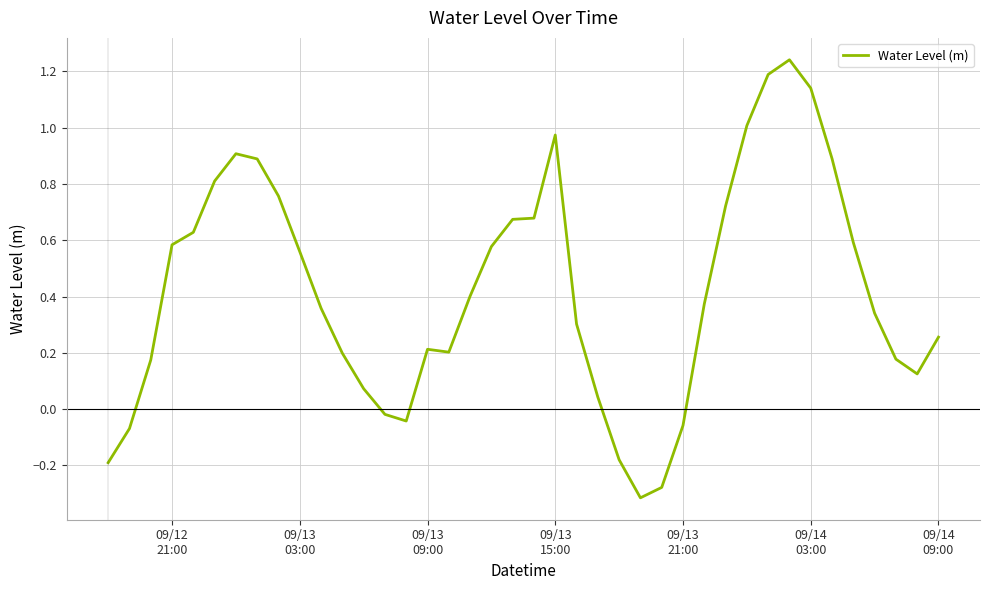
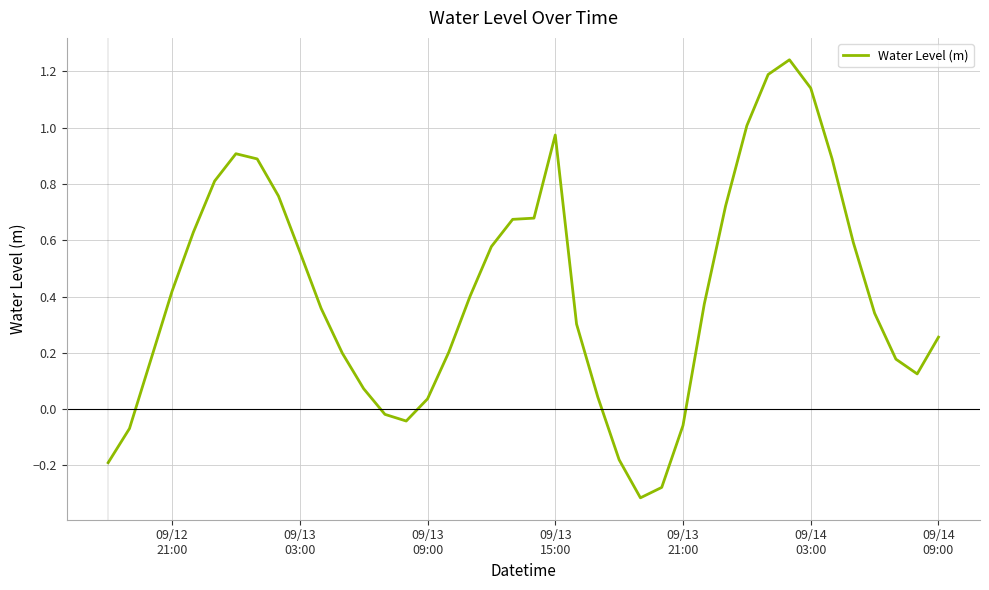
  {
-   "09/12 21:00": 0.58,
+   "09/12 21:00": 0.42,
    "09/13 03:00": 0.56,
-   "09/13 09:00": 0.21,
+   "09/13 09:00": 0.04,
    "09/13 15:00": 0.97,
    "09/13 21:00": -0.06,
    "09/14 03:00": 1.14,
    "09/14 09:00": 0.26
  }
